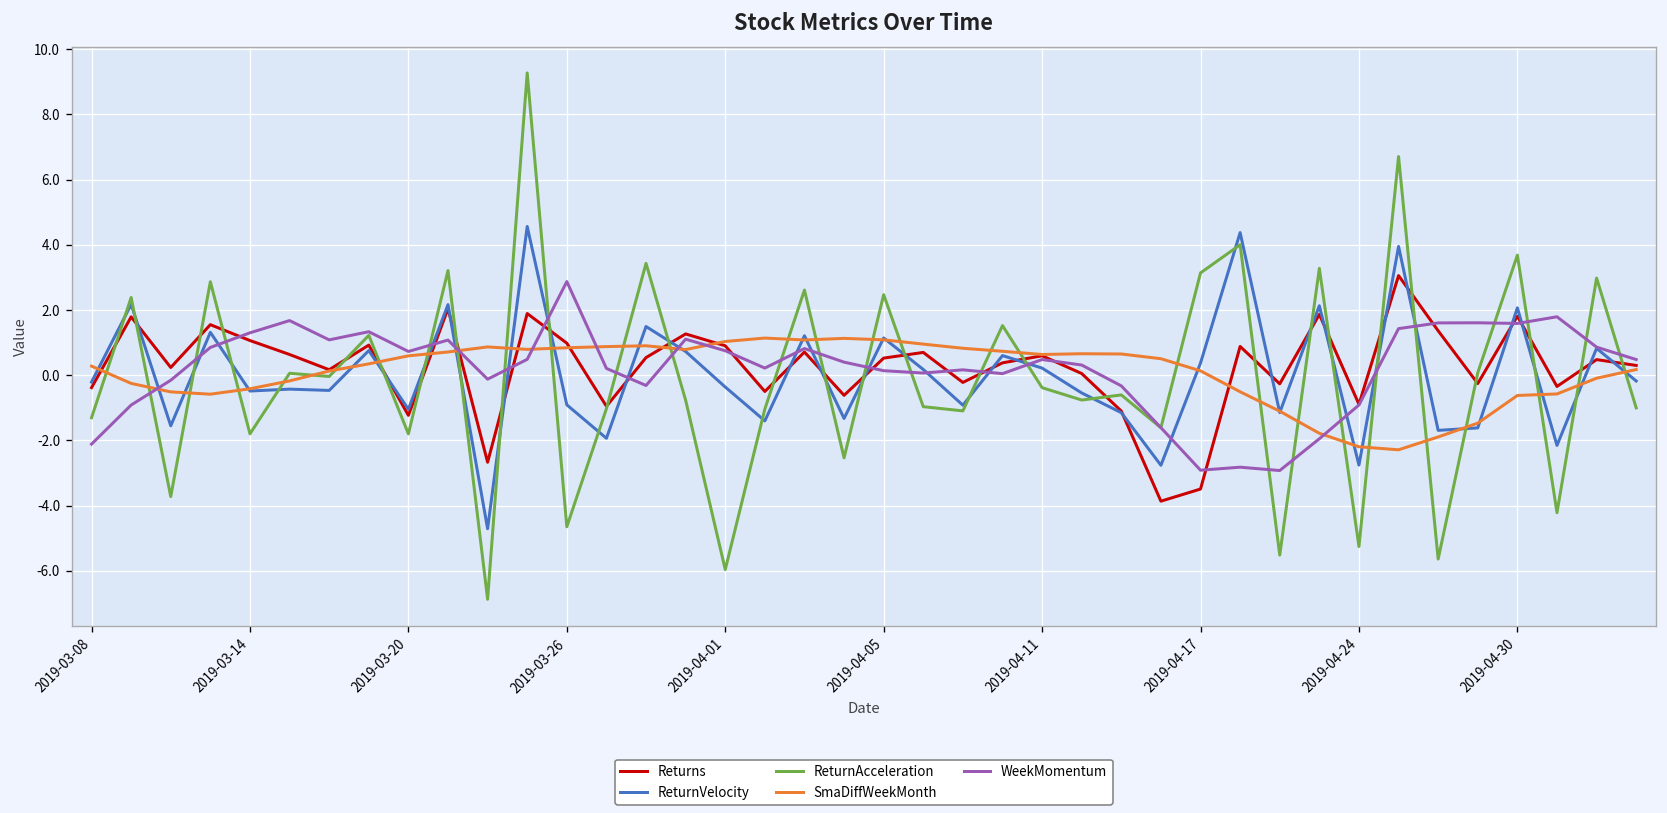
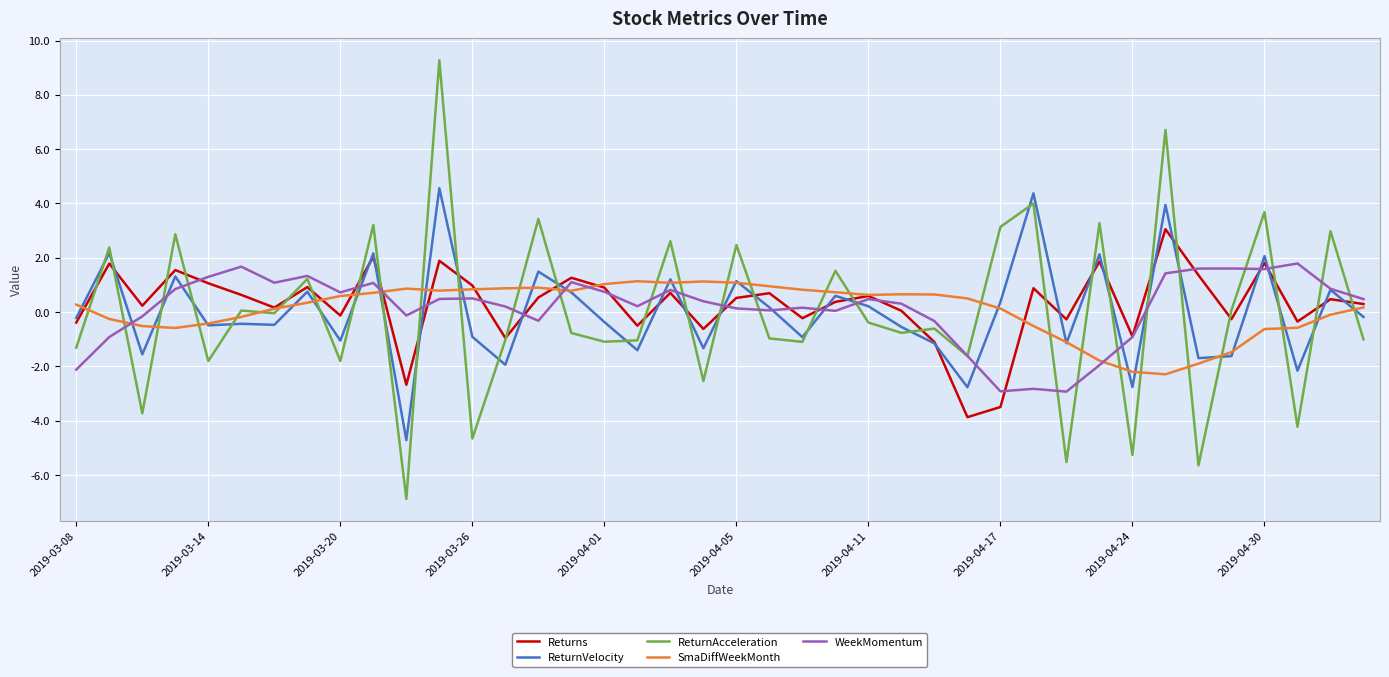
  {
    "Returns": {
      "2019-03-08": -0.4,
      "2019-03-14": 1.1,
-     "2019-03-20": -1.2,
+     "2019-03-20": -0.1,
      "2019-03-26": 1.0,
      "2019-04-01": 0.9,
      "2019-04-05": 0.5,
      "2019-04-17": -3.5,
      "2019-04-30": 1.8
    },
    "ReturnVelocity": {
      "2019-03-08": -0.2,
      "2019-03-20": -1.0,
      "2019-03-26": -0.9,
      "2019-04-01": -0.4,
      "2019-04-11": 0.2,
      "2019-04-17": 0.4,
      "2019-04-24": -2.8,
      "2019-04-30": 2.1
    },
    "ReturnAcceleration": {
      "2019-03-08": -1.3,
      "2019-03-14": -1.8,
      "2019-03-20": -1.8,
      "2019-03-26": -4.7,
-     "2019-04-01": -6.0,
+     "2019-04-01": -1.1,
      "2019-04-05": 2.5,
      "2019-04-11": -0.4,
      "2019-04-17": 3.1,
      "2019-04-24": -5.3,
      "2019-04-30": 3.7
    },
    "SmaDiffWeekMonth": {
      "2019-03-08": 0.3,
      "2019-03-20": 0.6,
      "2019-03-26": 0.8,
      "2019-04-01": 1.0,
      "2019-04-17": 0.1,
      "2019-04-24": -2.2,
      "2019-04-30": -0.6
    },
    "WeekMomentum": {
      "2019-03-08": -2.1,
      "2019-03-14": 1.3,
      "2019-03-20": 0.7,
-     "2019-03-26": 2.9,
+     "2019-03-26": 0.5,
      "2019-04-01": 0.7,
      "2019-04-05": 0.1,
      "2019-04-11": 0.5,
      "2019-04-17": -2.9,
      "2019-04-30": 1.6
    }
  }
